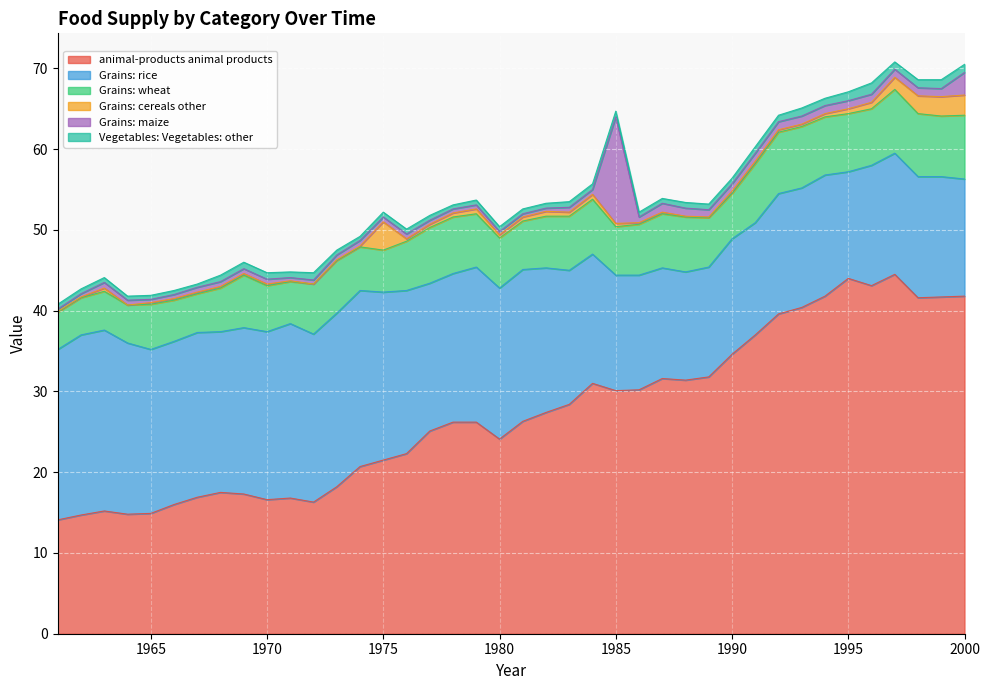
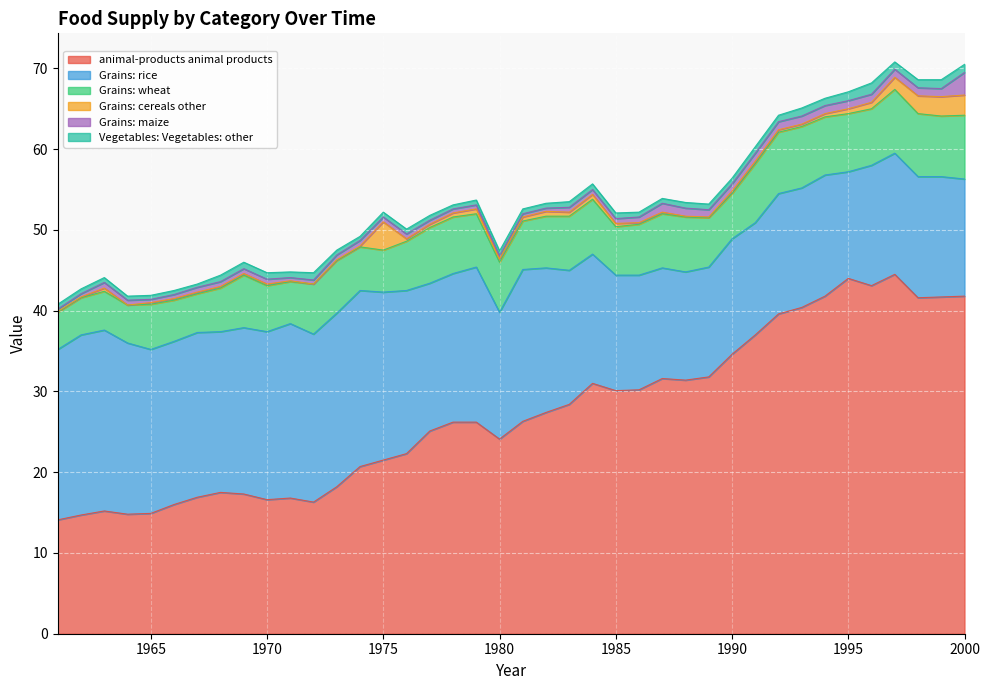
  {
    "animal-products animal products": {
      "1965": 15,
      "1970": 17,
      "1975": 22,
      "1980": 24,
      "1985": 30,
      "1990": 35,
      "1995": 44,
      "2000": 42
    },
    "Grains: rice": {
      "1965": 20,
      "1970": 21,
      "1975": 21,
-     "1980": 19,
+     "1980": 16,
      "1985": 14,
      "1990": 14,
      "1995": 13,
      "2000": 15
    },
    "Grains: cereals other": {
      "1975": 4,
      "1980": 0,
      "1985": 0,
      "1995": 1,
      "2000": 3
    },
    "Grains: maize": {
      "1965": 0,
      "1970": 1,
      "1975": 1,
      "1980": 0,
-     "1985": 13,
+     "1985": 1,
      "1990": 1,
      "1995": 1,
      "2000": 3
    }
  }
